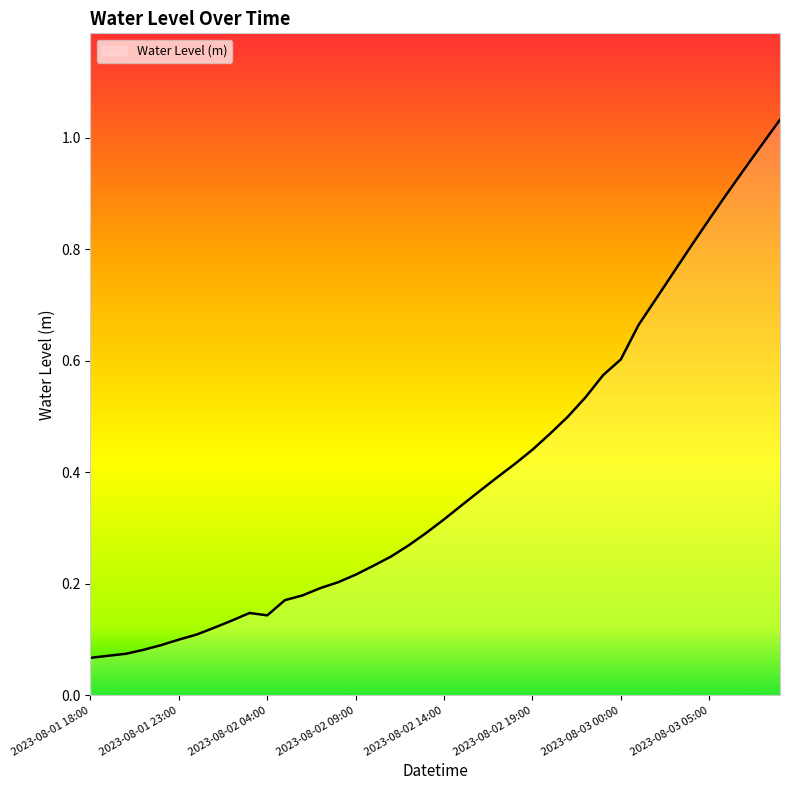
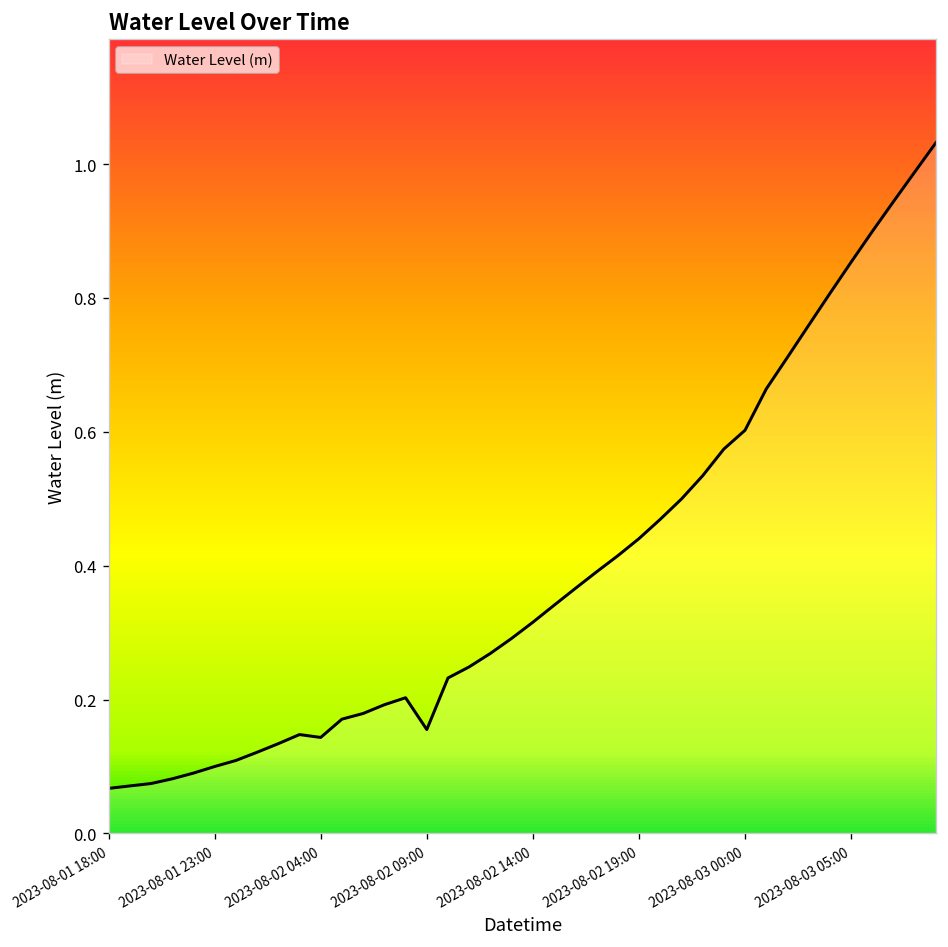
  {
    "2023-08-01 18:00": 0.07,
    "2023-08-01 23:00": 0.10,
    "2023-08-02 04:00": 0.14,
-   "2023-08-02 09:00": 0.22,
+   "2023-08-02 09:00": 0.16,
    "2023-08-02 14:00": 0.32,
    "2023-08-02 19:00": 0.44,
    "2023-08-03 00:00": 0.60,
    "2023-08-03 05:00": 0.85
  }
